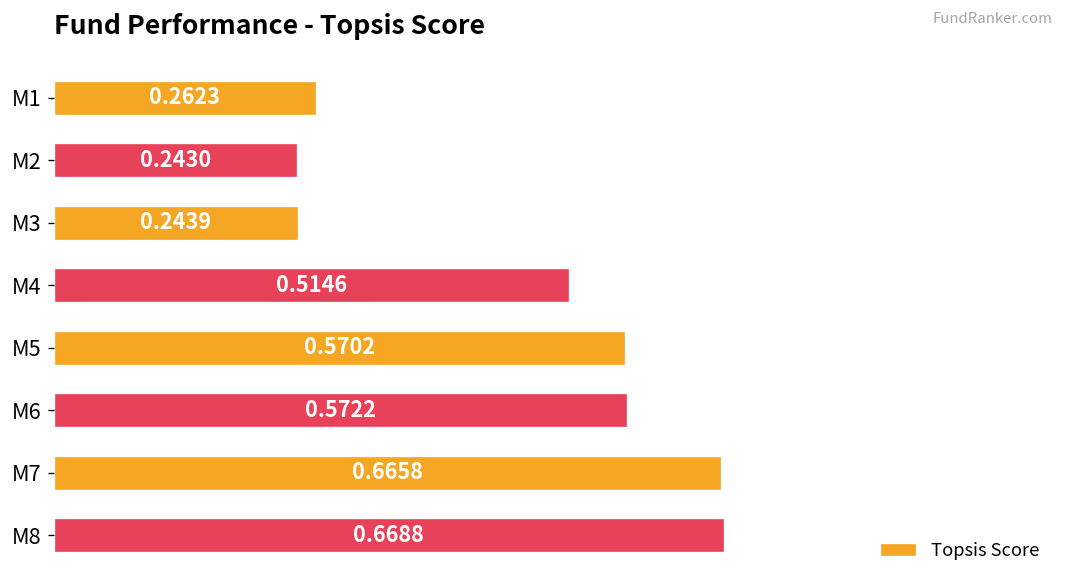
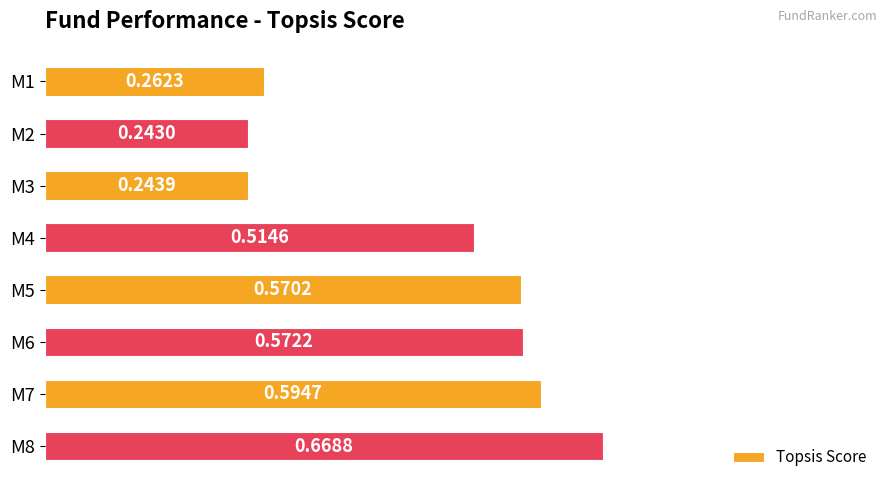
  {
    "M1": 0.2623,
    "M2": 0.2430,
    "M3": 0.2439,
    "M4": 0.5146,
    "M5": 0.5702,
    "M6": 0.5722,
-   "M7": 0.6658,
+   "M7": 0.5947,
    "M8": 0.6688
  }
